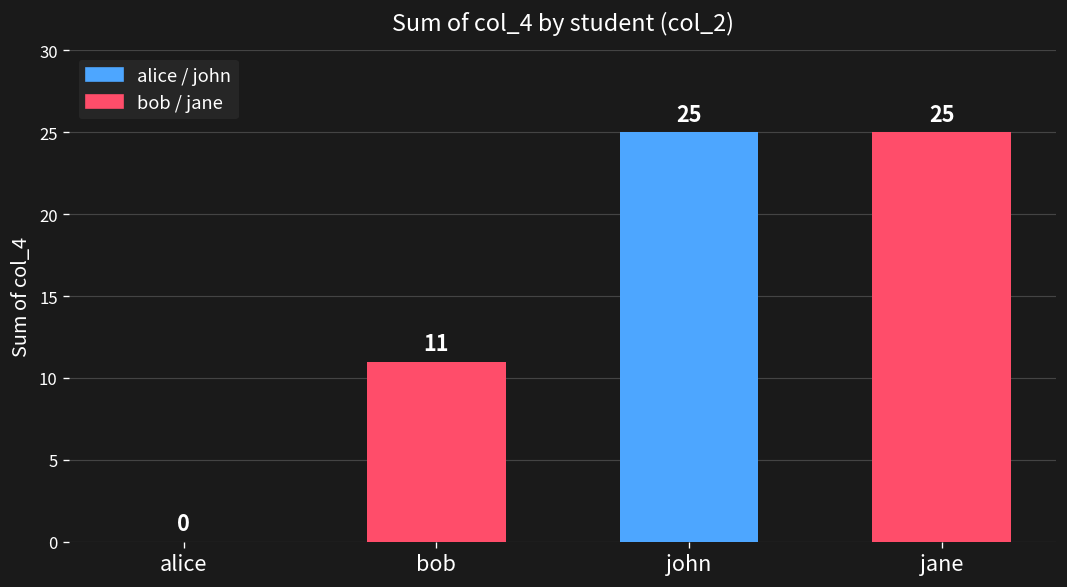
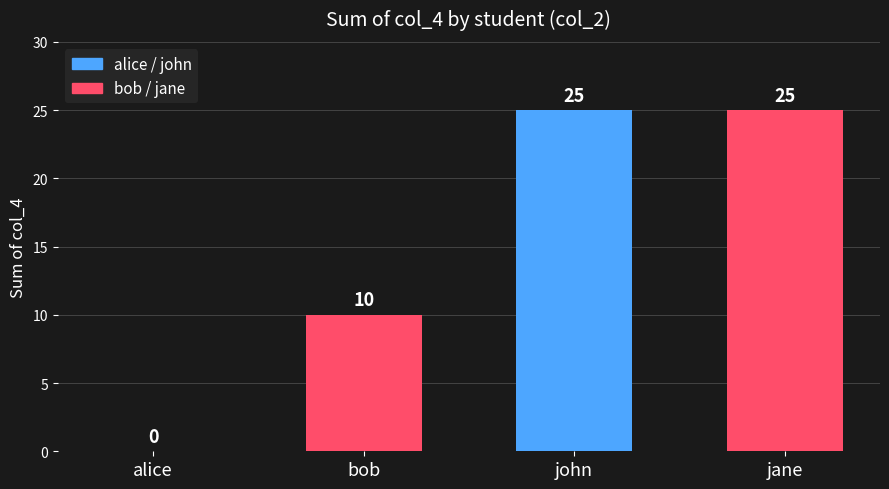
  {
    "alice": 0,
-   "bob": 11,
+   "bob": 10,
    "john": 25,
    "jane": 25
  }
